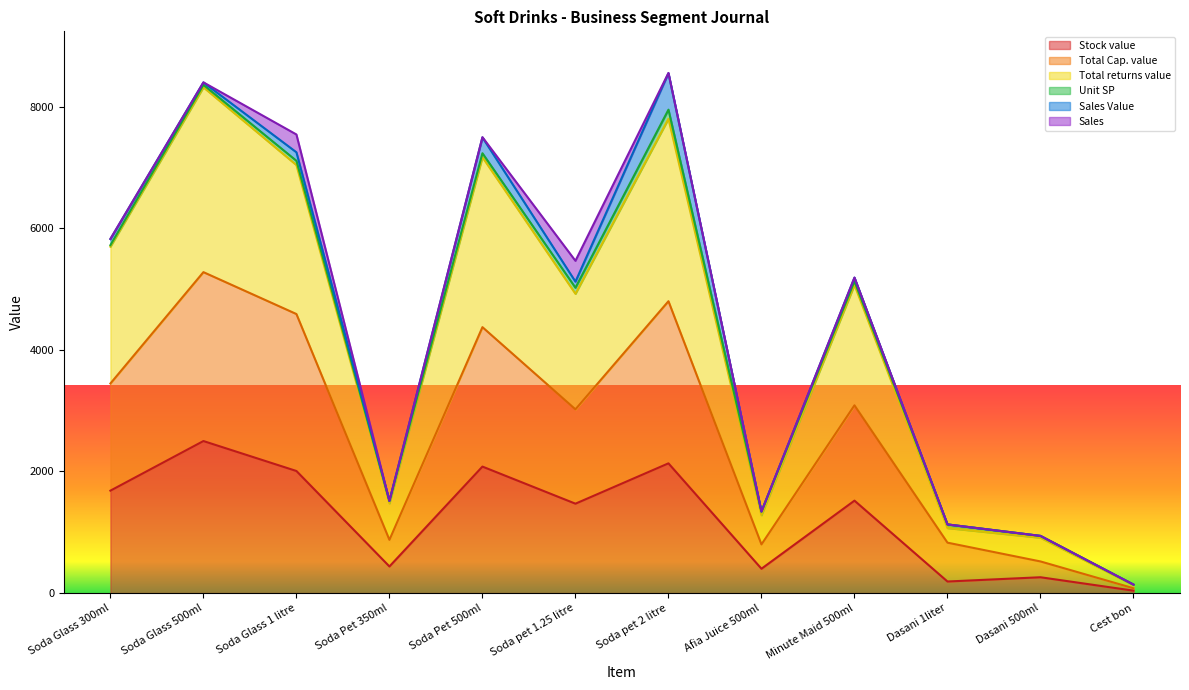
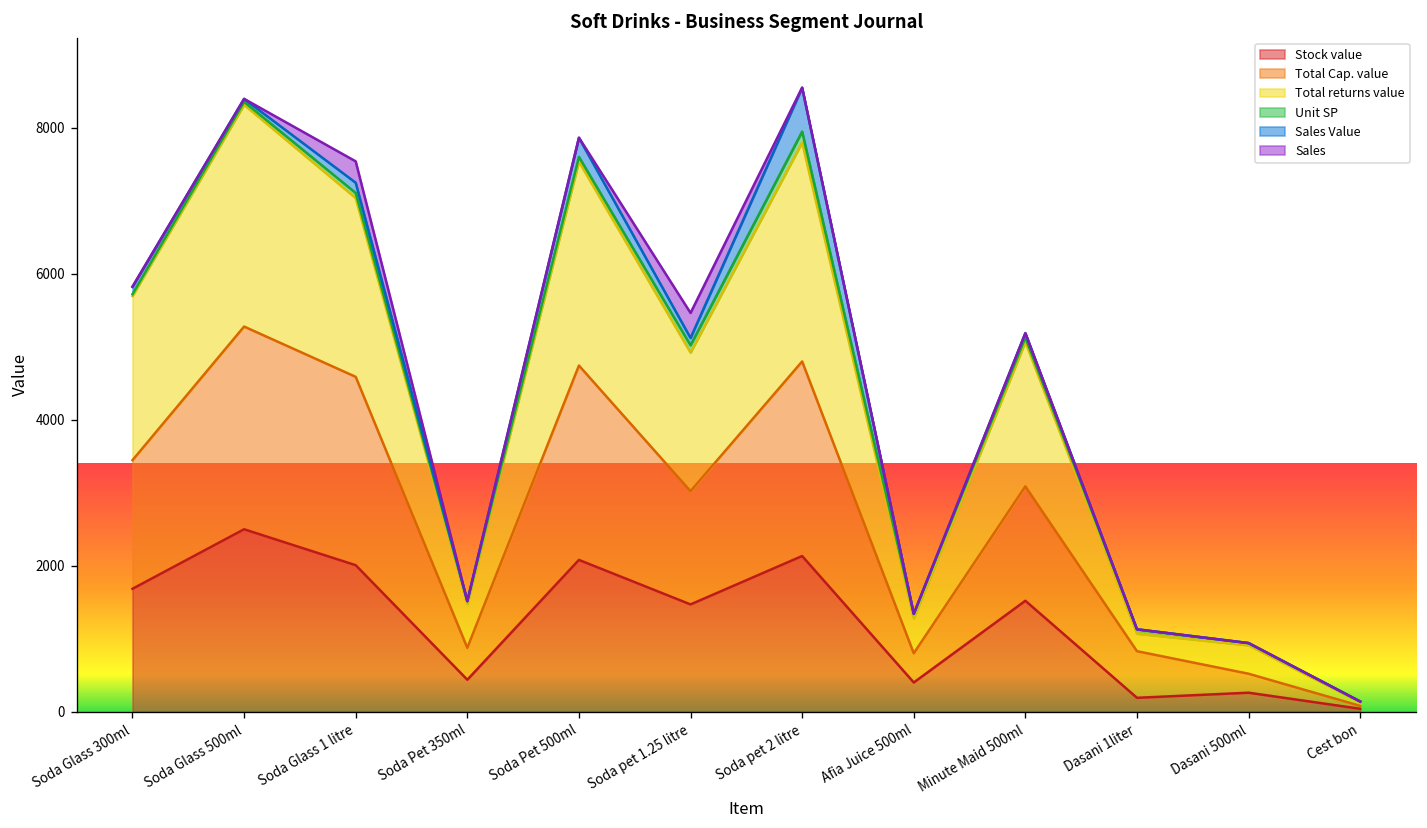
  {
    "Stock value": {
      "Soda Glass 300ml": 1700,
      "Soda Glass 500ml": 2500,
      "Soda Glass 1 litre": 2000,
      "Soda Pet 350ml": 400,
      "Soda Pet 500ml": 2100,
      "Soda pet 1.25 litre": 1500,
      "Soda pet 2 litre": 2100,
      "Afia Juice 500ml": 400,
      "Minute Maid 500ml": 1500,
      "Dasani 1liter": 200,
      "Dasani 500ml": 300
    },
    "Total Cap. value": {
      "Soda Glass 300ml": 1800,
      "Soda Glass 500ml": 2800,
      "Soda Glass 1 litre": 2600,
      "Soda Pet 350ml": 400,
-     "Soda Pet 500ml": 2300,
+     "Soda Pet 500ml": 2700,
      "Soda pet 1.25 litre": 1600,
      "Soda pet 2 litre": 2700,
      "Afia Juice 500ml": 400,
      "Minute Maid 500ml": 1600,
      "Dasani 1liter": 600,
      "Dasani 500ml": 300
    },
    "Total returns value": {
      "Soda Glass 1 litre": 2500,
      "Soda Pet 500ml": 2800,
      "Soda pet 1.25 litre": 1900,
      "Soda pet 2 litre": 3000,
      "Afia Juice 500ml": 500,
      "Minute Maid 500ml": 2000,
      "Dasani 1liter": 200
    },
    "Unit SP": {
      "Soda Glass 1 litre": 100,
      "Soda Pet 500ml": 100,
      "Soda pet 1.25 litre": 100,
      "Soda pet 2 litre": 200,
      "Minute Maid 500ml": 100
    },
    "Sales Value": {
      "Soda Glass 1 litre": 100,
      "Soda pet 1.25 litre": 100
    },
    "Sales": {
      "Soda Glass 1 litre": 300,
      "Soda pet 1.25 litre": 300
    }
  }
